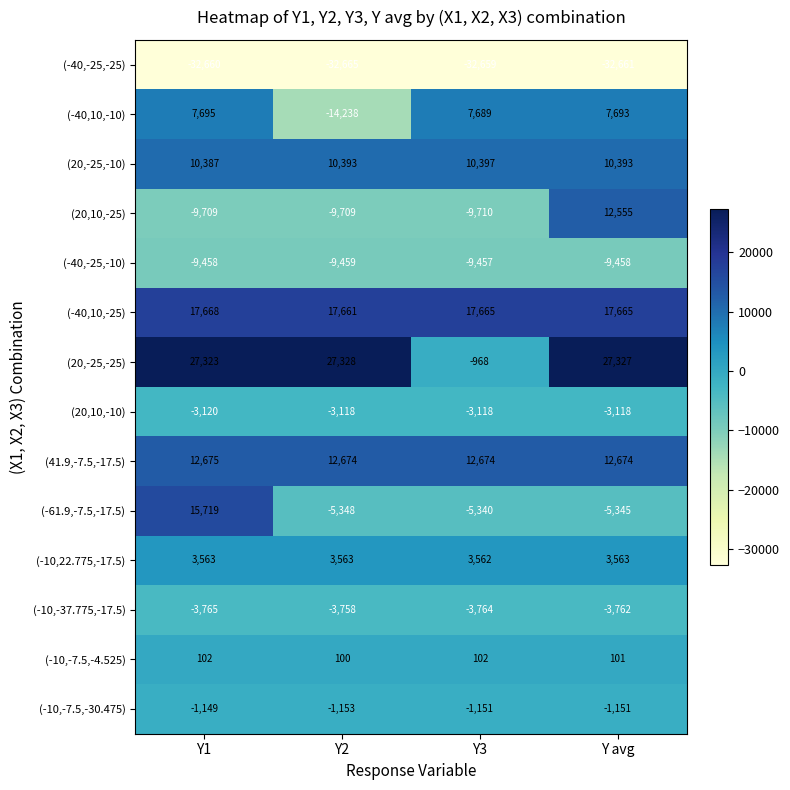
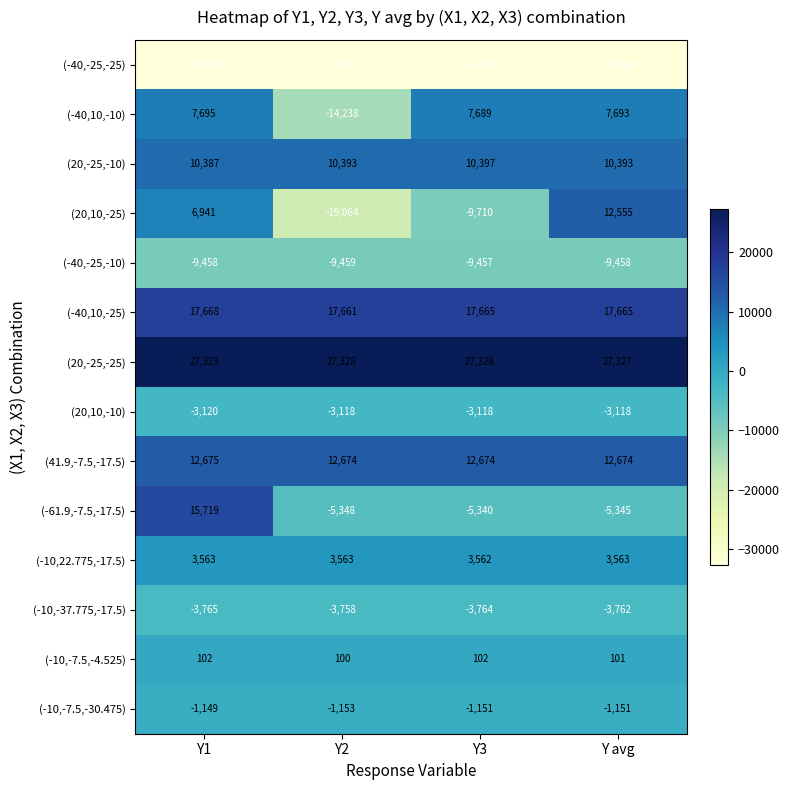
  {
    "(-40,10,-10)": {
      "Y1": "7,695",
      "Y2": "-14,238",
      "Y3": "7,689",
      "Y avg": "7,693"
    },
    "(20,-25,-10)": {
      "Y1": "10,387",
      "Y2": "10,393",
      "Y3": "10,397",
      "Y avg": "10,393"
    },
    "(20,10,-25)": {
-     "Y1": "-9,709",
-     "Y2": "-9,709",
+     "Y1": "6,941",
+     "Y2": "-19,064",
      "Y3": "-9,710",
      "Y avg": "12,555"
    },
    "(-40,-25,-10)": {
      "Y1": "-9,458",
      "Y2": "-9,459",
      "Y3": "-9,457",
      "Y avg": "-9,458"
    },
    "(-40,10,-25)": {
      "Y1": "17,668",
      "Y2": "17,661",
      "Y3": "17,665",
      "Y avg": "17,665"
    },
    "(20,-25,-25)": {
      "Y1": "27,323",
      "Y2": "27,328",
-     "Y3": "-968",
+     "Y3": "27,328",
      "Y avg": "27,327"
    },
    "(20,10,-10)": {
      "Y1": "-3,120",
      "Y2": "-3,118",
      "Y3": "-3,118",
      "Y avg": "-3,118"
    },
    "(41.9,-7.5,-17.5)": {
      "Y1": "12,675",
      "Y2": "12,674",
      "Y3": "12,674",
      "Y avg": "12,674"
    },
    "(-61.9,-7.5,-17.5)": {
      "Y1": "15,719",
      "Y2": "-5,348",
      "Y3": "-5,340",
      "Y avg": "-5,345"
    },
    "(-10,22.775,-17.5)": {
      "Y1": "3,563",
      "Y2": "3,563",
      "Y3": "3,562",
      "Y avg": "3,563"
    },
    "(-10,-37.775,-17.5)": {
      "Y1": "-3,765",
      "Y2": "-3,758",
      "Y3": "-3,764",
      "Y avg": "-3,762"
    },
    "(-10,-7.5,-4.525)": {
      "Y1": "102",
      "Y2": "100",
      "Y3": "102",
      "Y avg": "101"
    },
    "(-10,-7.5,-30.475)": {
      "Y1": "-1,149",
      "Y2": "-1,153",
      "Y3": "-1,151",
      "Y avg": "-1,151"
    }
  }
